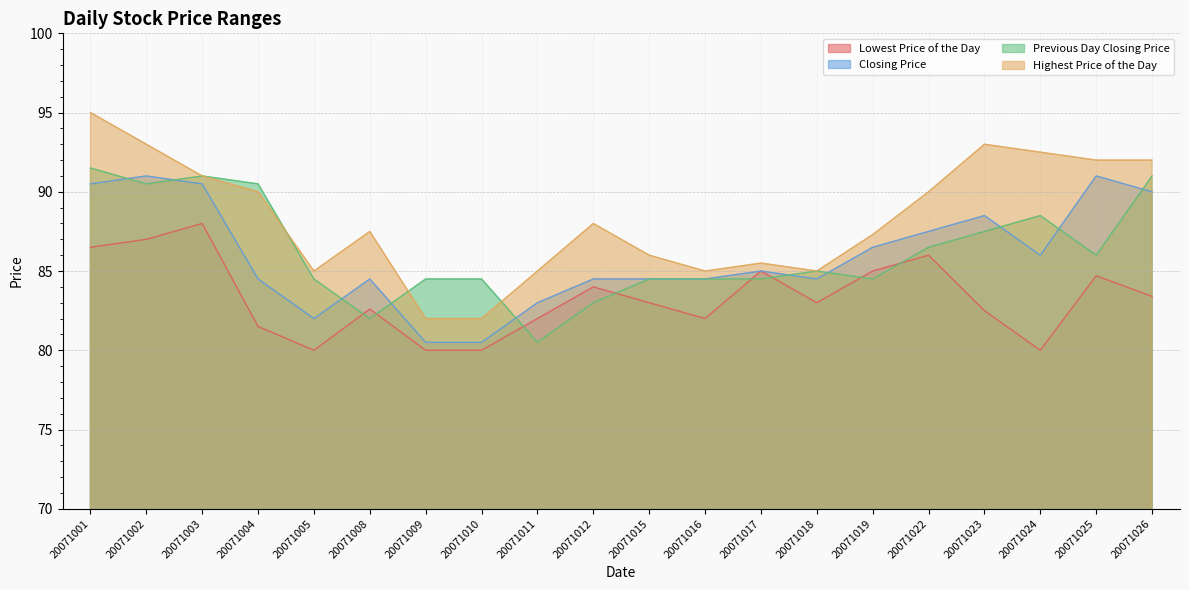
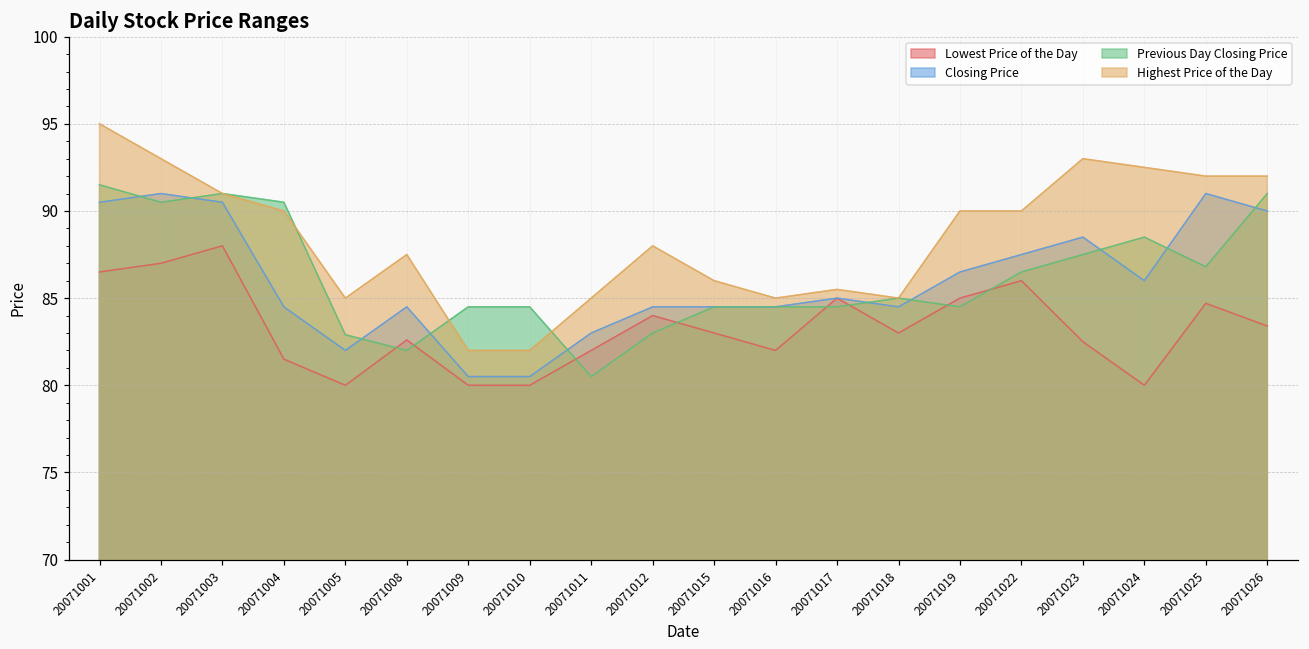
  {
    "Lowest Price of the Day": {
      "20071001": 86.5,
      "20071002": 87.0,
      "20071003": 88.0,
      "20071004": 81.5,
      "20071005": 80.0,
      "20071008": 82.6,
      "20071009": 80.0,
      "20071010": 80.0,
      "20071011": 82.0,
      "20071012": 84.0,
      "20071015": 83.0,
      "20071016": 82.0,
      "20071018": 83.0,
      "20071019": 85.0,
      "20071022": 86.0,
      "20071023": 82.5,
      "20071024": 80.0,
      "20071025": 84.7,
      "20071026": 83.4
    },
    "Closing Price": {
      "20071001": 90.5,
      "20071002": 91.0,
      "20071003": 90.5,
      "20071004": 84.5,
      "20071005": 82.0,
      "20071008": 84.5,
      "20071009": 80.5,
      "20071010": 80.5,
      "20071011": 83.0,
      "20071012": 84.5,
      "20071018": 84.5,
      "20071019": 86.5,
      "20071022": 87.5,
      "20071023": 88.5,
      "20071024": 86.0,
      "20071025": 91.0,
      "20071026": 90.0
    },
    "Previous Day Closing Price": {
      "20071001": 91.5,
      "20071002": 90.5,
      "20071004": 90.5,
-     "20071005": 84.5,
+     "20071005": 82.9,
      "20071008": 82.0,
      "20071009": 84.5,
      "20071010": 84.5,
      "20071011": 80.5,
      "20071012": 83.0,
      "20071017": 84.5,
      "20071019": 84.5,
      "20071022": 86.5,
      "20071023": 87.5,
      "20071024": 88.5,
-     "20071025": 86.0,
+     "20071025": 86.8,
      "20071026": 91.0
    },
    "Highest Price of the Day": {
      "20071001": 95.0,
      "20071002": 93.0,
      "20071004": 90.0,
      "20071005": 85.0,
      "20071008": 87.5,
      "20071009": 82.0,
      "20071010": 82.0,
      "20071011": 85.0,
      "20071012": 88.0,
      "20071015": 86.0,
      "20071016": 85.0,
      "20071017": 85.5,
-     "20071019": 87.3,
+     "20071019": 90.0,
      "20071022": 90.0,
      "20071023": 93.0,
      "20071024": 92.5,
      "20071025": 92.0,
      "20071026": 92.0
    }
  }
